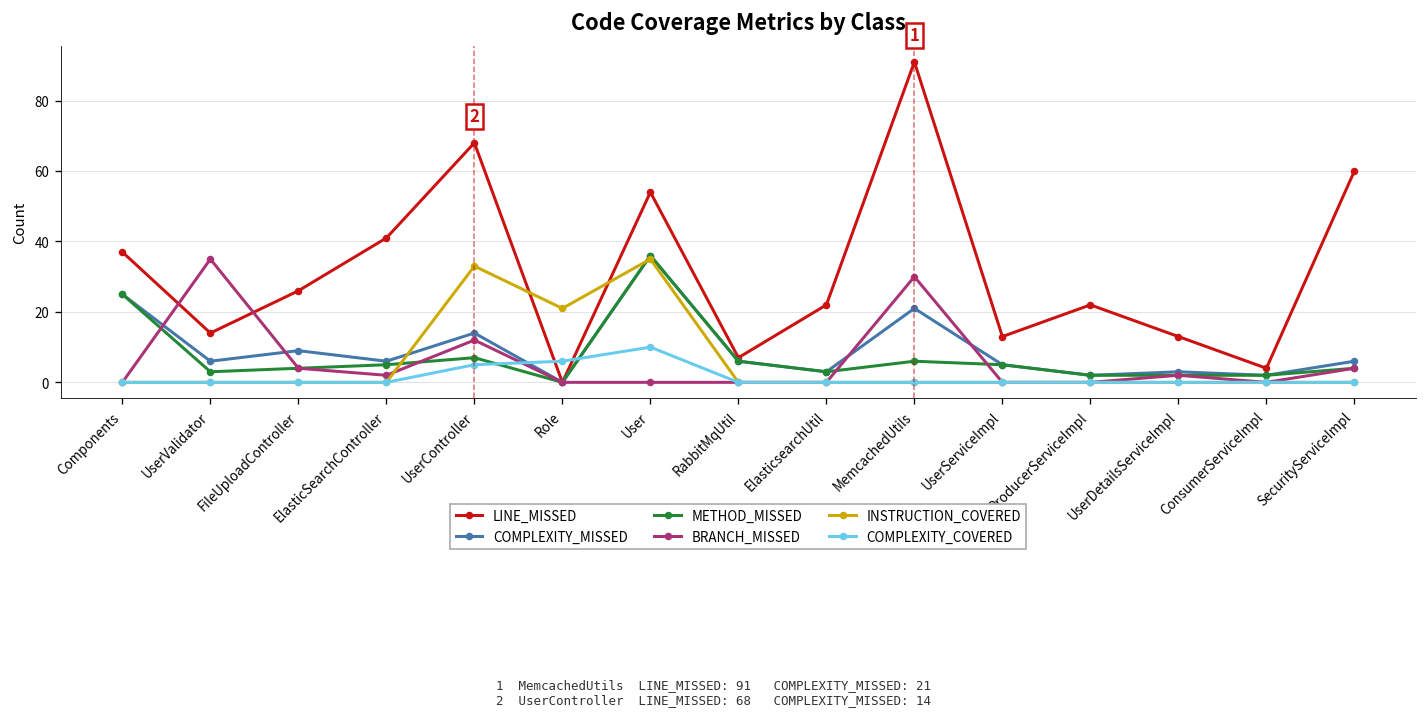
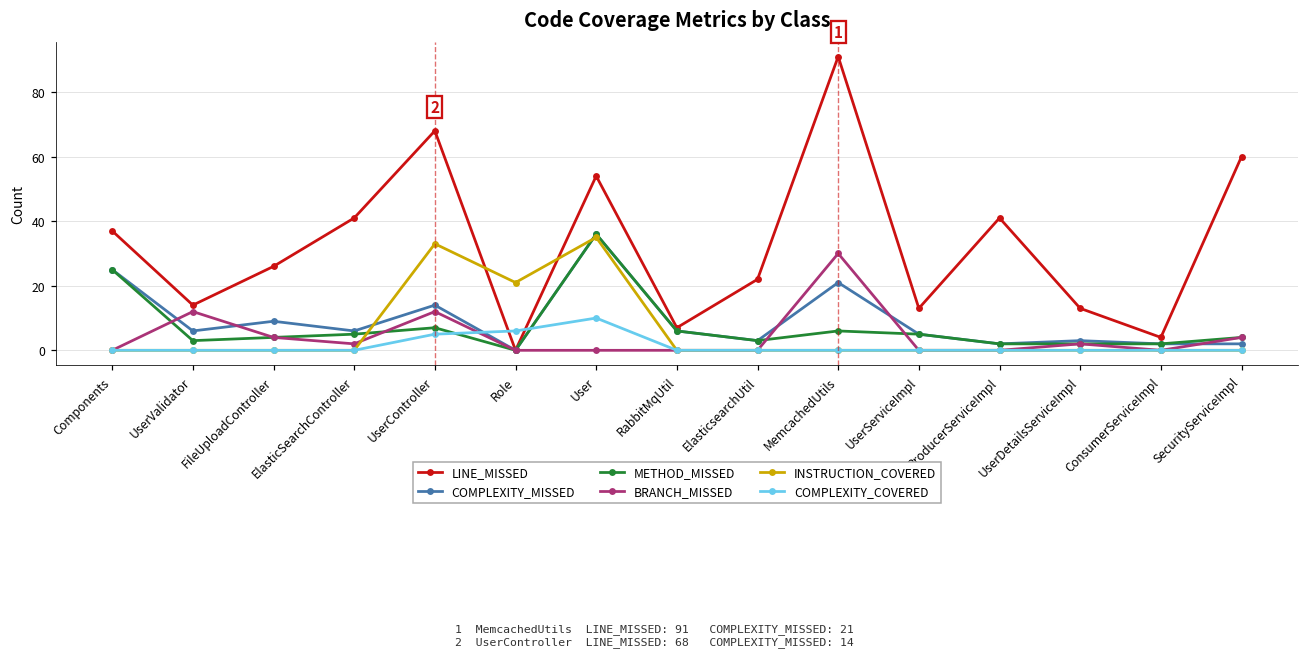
  {
    "LINE_MISSED": {
      "Components": 37,
      "UserValidator": 14,
      "FileUploadController": 26,
      "ElasticSearchController": 41,
      "User": 54,
      "RabbitMqUtil": 7,
      "ElasticsearchUtil": 22,
      "UserServiceImpl": 13,
-     "ProducerServiceImpl": 22,
+     "ProducerServiceImpl": 41,
      "UserDetailsServiceImpl": 13,
      "ConsumerServiceImpl": 4,
      "SecurityServiceImpl": 60
    },
    "COMPLEXITY_MISSED": {
      "UserValidator": 6,
      "FileUploadController": 9,
      "ElasticSearchController": 6,
      "UserController": 14,
      "MemcachedUtils": 21,
      "UserDetailsServiceImpl": 3,
-     "SecurityServiceImpl": 6
+     "SecurityServiceImpl": 2
    },
    "METHOD_MISSED": {
      "UserValidator": 3,
      "ElasticSearchController": 5,
      "UserController": 7,
      "MemcachedUtils": 6
    },
    "BRANCH_MISSED": {
-     "UserValidator": 35,
+     "UserValidator": 12,
      "ElasticSearchController": 2,
      "UserController": 12,
      "User": 0,
      "MemcachedUtils": 30
    },
    "INSTRUCTION_COVERED": {
      "UserController": 33,
      "Role": 21,
      "User": 35
    },
    "COMPLEXITY_COVERED": {
      "UserController": 5,
      "Role": 6,
      "User": 10
    }
  }
